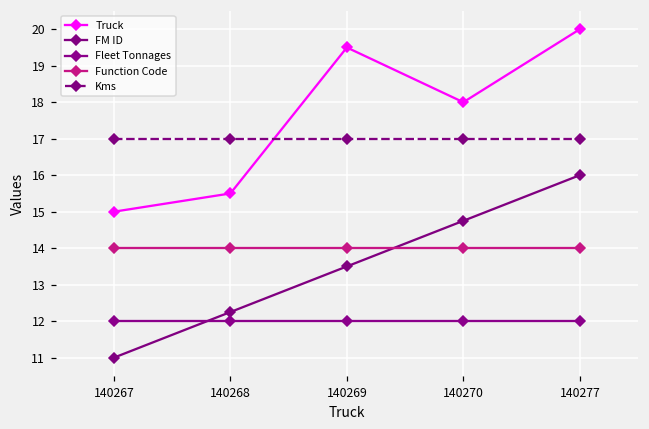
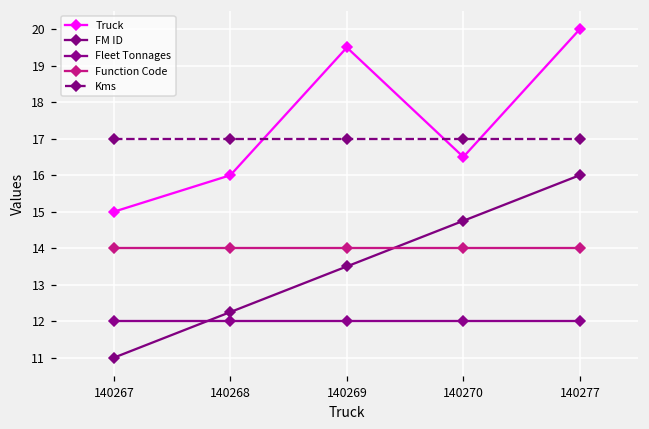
  {
    "Truck": {
      "140267": 15.0,
-     "140268": 15.5,
+     "140268": 16.0,
      "140269": 19.5,
-     "140270": 18.0,
+     "140270": 16.5,
      "140277": 20.0
    },
    "Function Code": {
      "140267": 14.0,
      "140268": 14.0,
      "140269": 14.0,
      "140270": 14.0,
      "140277": 14.0
    }
  }
